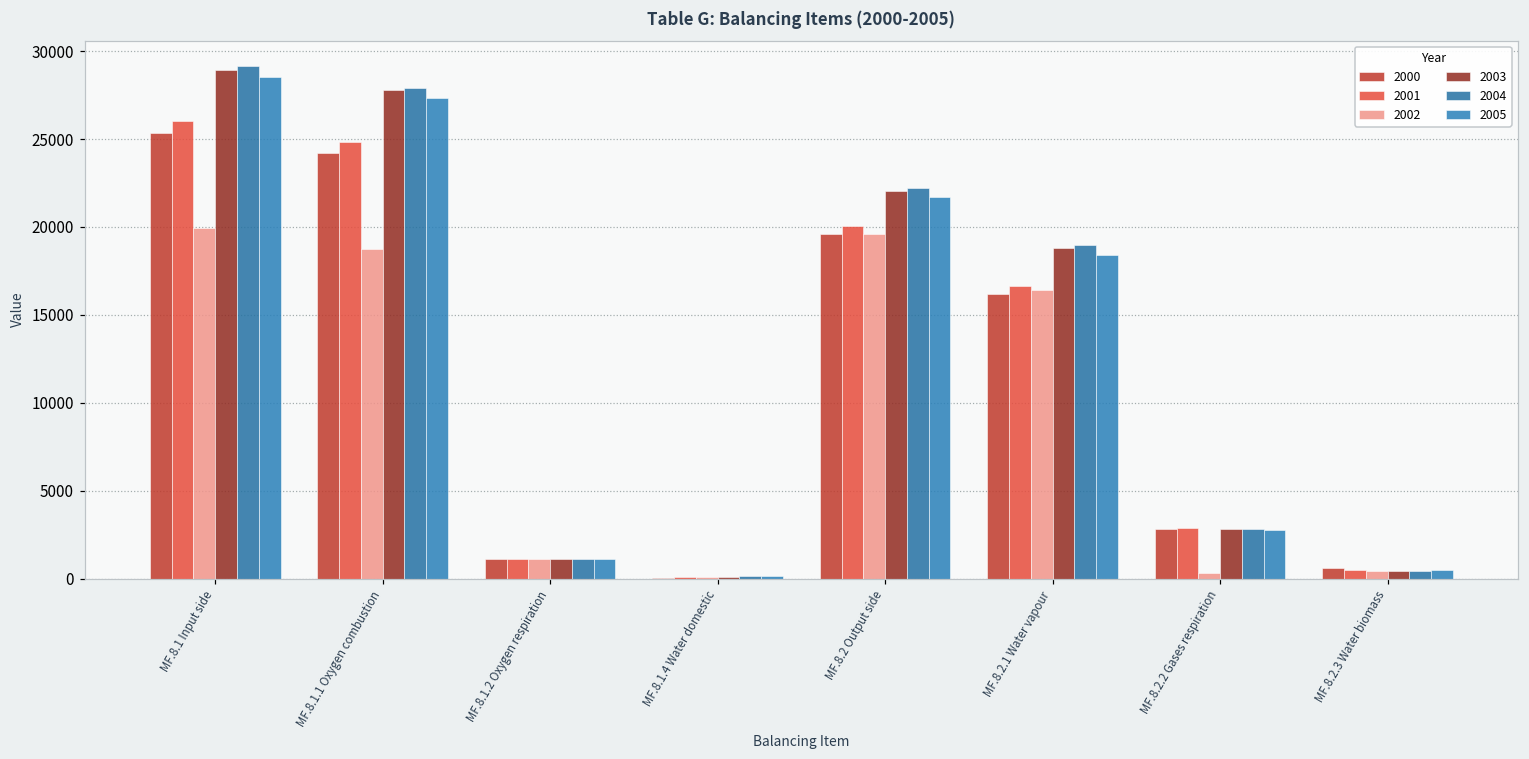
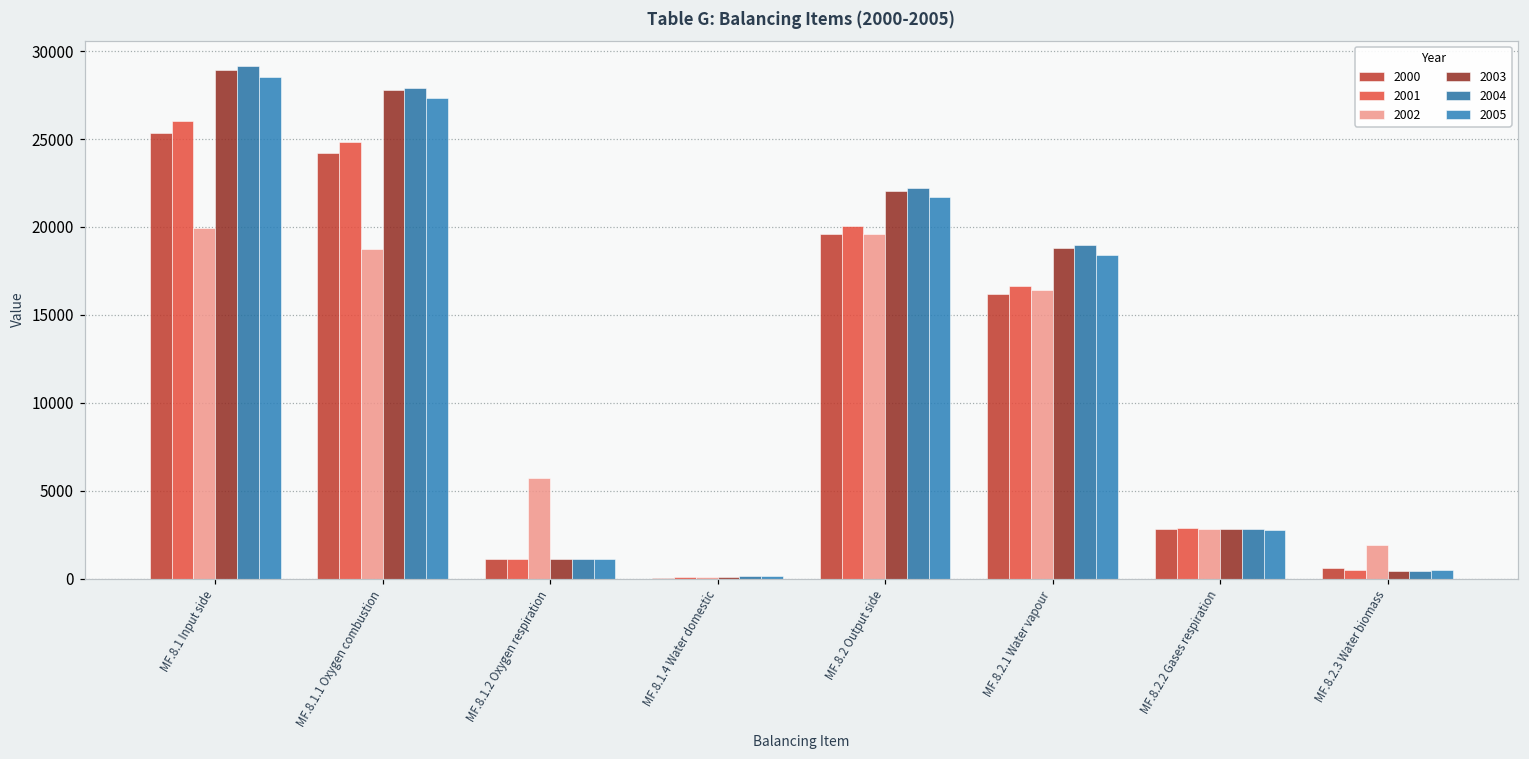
  {
    "2002": {
      "MF.8.1 Input side": 19900,
      "MF.8.1.1 Oxygen combustion": 18700,
-     "MF.8.1.2 Oxygen respiration": 1100,
+     "MF.8.1.2 Oxygen respiration": 5700,
      "MF.8.2 Output side": 19600,
      "MF.8.2.1 Water vapour": 16400,
-     "MF.8.2.2 Gases respiration": 300,
-     "MF.8.2.3 Water biomass": 400
+     "MF.8.2.2 Gases respiration": 2800,
+     "MF.8.2.3 Water biomass": 1900
    }
  }
